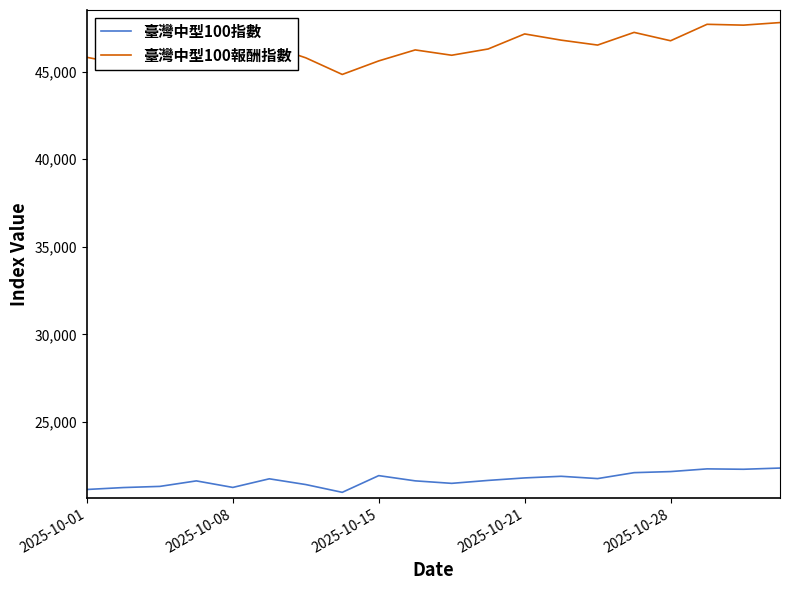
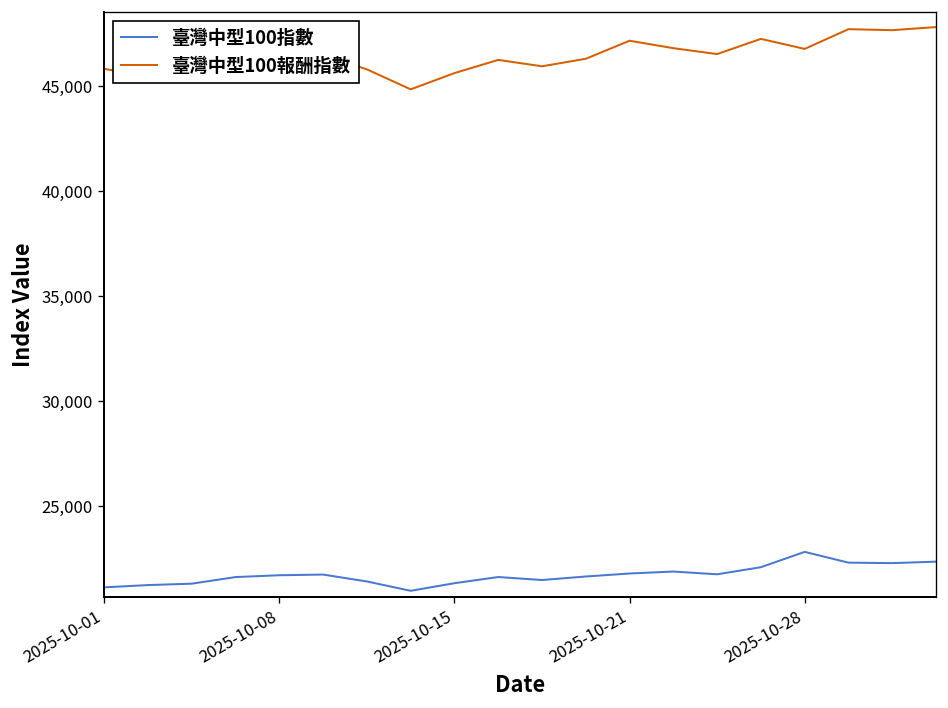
  {
    "臺灣中型100指數": {
      "2025-10-01": "21,100",
-     "2025-10-08": "21,300",
-     "2025-10-15": "21,900",
+     "2025-10-08": "21,700",
+     "2025-10-15": "21,300",
      "2025-10-21": "21,800",
-     "2025-10-28": "22,200"
+     "2025-10-28": "22,800"
    },
    "臺灣中型100報酬指數": {
      "2025-10-01": "45,800",
      "2025-10-15": "45,600",
      "2025-10-21": "47,200",
      "2025-10-28": "46,800"
    }
  }
